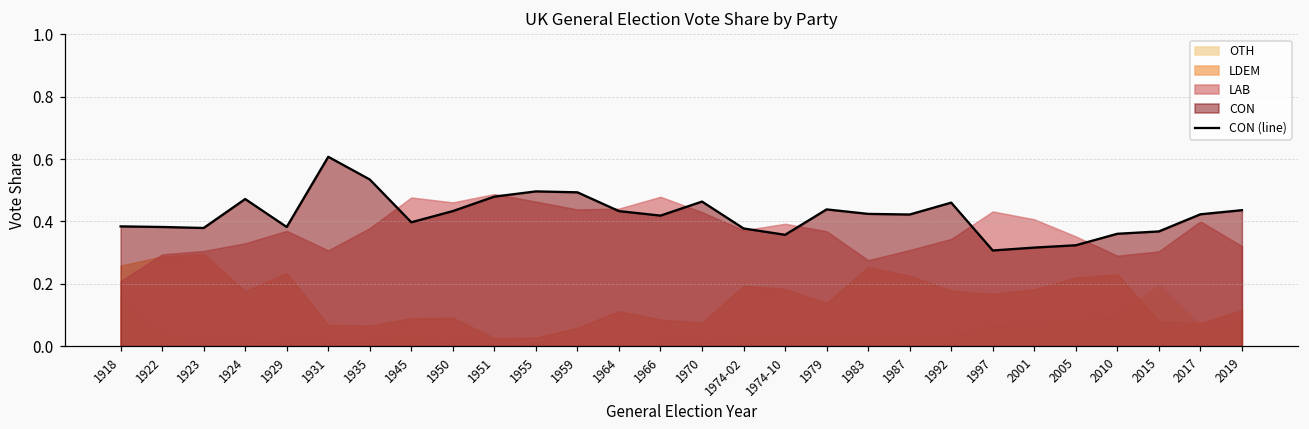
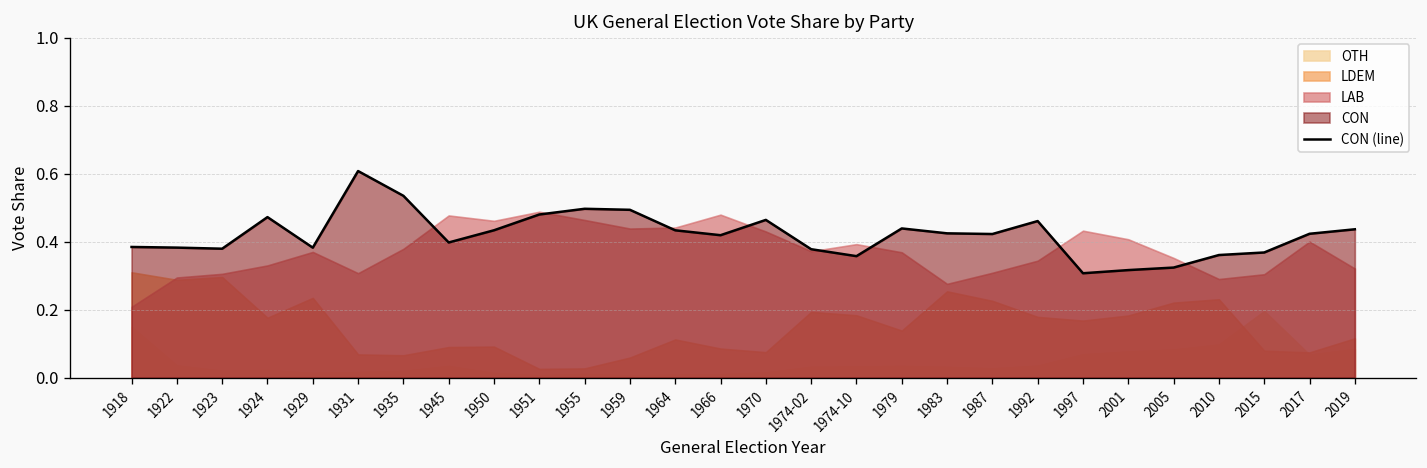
  {
    "OTH": {
      "1918": 0.15,
      "1922": 0.04,
      "1923": 0.02,
      "1924": 0.02,
      "1929": 0.01,
      "1931": 0.02,
      "1935": 0.02,
      "1945": 0.03,
      "1950": 0.01,
      "1955": 0.01,
      "1966": 0.01,
      "1970": 0.01,
      "1974-02": 0.03,
      "1974-10": 0.03,
      "1979": 0.03,
      "1983": 0.03,
      "1987": 0.03,
      "1992": 0.04,
      "1997": 0.07,
      "2001": 0.08,
      "2005": 0.08,
      "2010": 0.10,
      "2015": 0.20,
      "2019": 0.08
    },
    "LDEM": {
-     "1918": 0.26,
+     "1918": 0.31,
      "1923": 0.30,
      "1924": 0.18,
      "1929": 0.23,
      "1931": 0.07,
      "1935": 0.07,
      "1945": 0.09,
      "1950": 0.09,
      "1951": 0.03,
      "1955": 0.03,
      "1959": 0.06,
      "1964": 0.11,
      "1966": 0.09,
      "1970": 0.07,
      "1974-02": 0.19,
      "1974-10": 0.18,
      "1979": 0.14,
      "1983": 0.25,
      "1987": 0.23,
      "1992": 0.18,
      "1997": 0.17,
      "2001": 0.18,
      "2005": 0.22,
      "2010": 0.23,
      "2015": 0.08,
      "2019": 0.12
    },
    "LAB": {
      "1918": 0.21,
      "1923": 0.31,
      "1924": 0.33,
      "1929": 0.37,
      "1931": 0.31,
      "1935": 0.38,
      "1945": 0.48,
      "1950": 0.46,
      "1955": 0.46,
      "1959": 0.44,
      "1966": 0.48,
      "1970": 0.43,
      "1974-10": 0.39,
      "1979": 0.37,
      "1983": 0.28,
      "1987": 0.31,
      "1992": 0.34,
      "1997": 0.43,
      "2001": 0.41,
      "2005": 0.35,
      "2010": 0.29,
      "2015": 0.30,
      "2017": 0.40,
      "2019": 0.32
    },
    "CON": {
      "1918": 0.38,
      "1922": 0.38,
      "1923": 0.38,
      "1924": 0.47,
      "1929": 0.38,
      "1931": 0.61,
      "1935": 0.53,
      "1945": 0.40,
      "1950": 0.43,
      "1955": 0.50,
      "1959": 0.49,
      "1966": 0.42,
      "1970": 0.46,
      "1974-10": 0.36,
      "1979": 0.44,
      "1983": 0.42,
      "1987": 0.42,
      "1992": 0.46,
      "1997": 0.31,
      "2001": 0.32,
      "2005": 0.32,
      "2010": 0.36,
      "2015": 0.37,
      "2017": 0.42,
      "2019": 0.44
    }
  }
